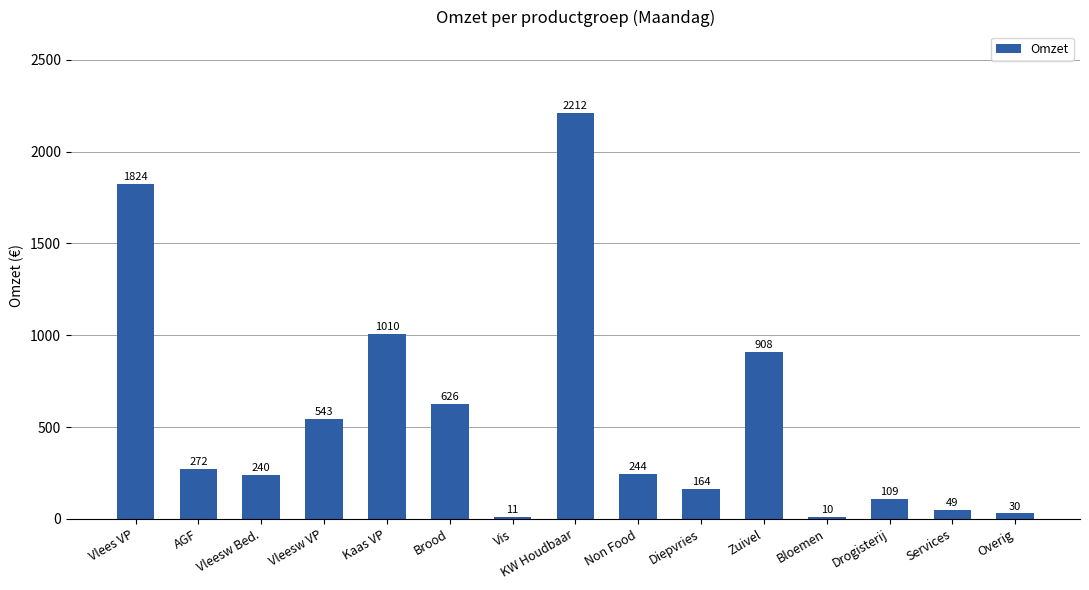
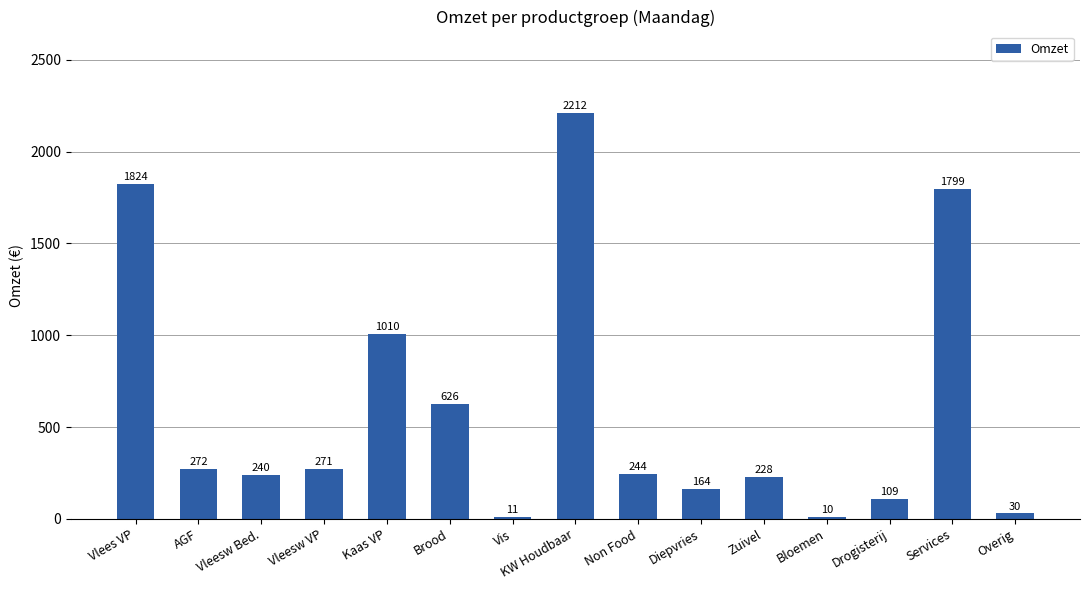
  {
    "Vlees VP": 1824,
    "AGF": 272,
    "Vleesw Bed.": 240,
-   "Vleesw VP": 543,
+   "Vleesw VP": 271,
    "Kaas VP": 1010,
    "Brood": 626,
    "Vis": 11,
    "KW Houdbaar": 2212,
    "Non Food": 244,
    "Diepvries": 164,
-   "Zuivel": 908,
+   "Zuivel": 228,
    "Bloemen": 10,
    "Drogisterij": 109,
-   "Services": 49,
+   "Services": 1799,
    "Overig": 30
  }
